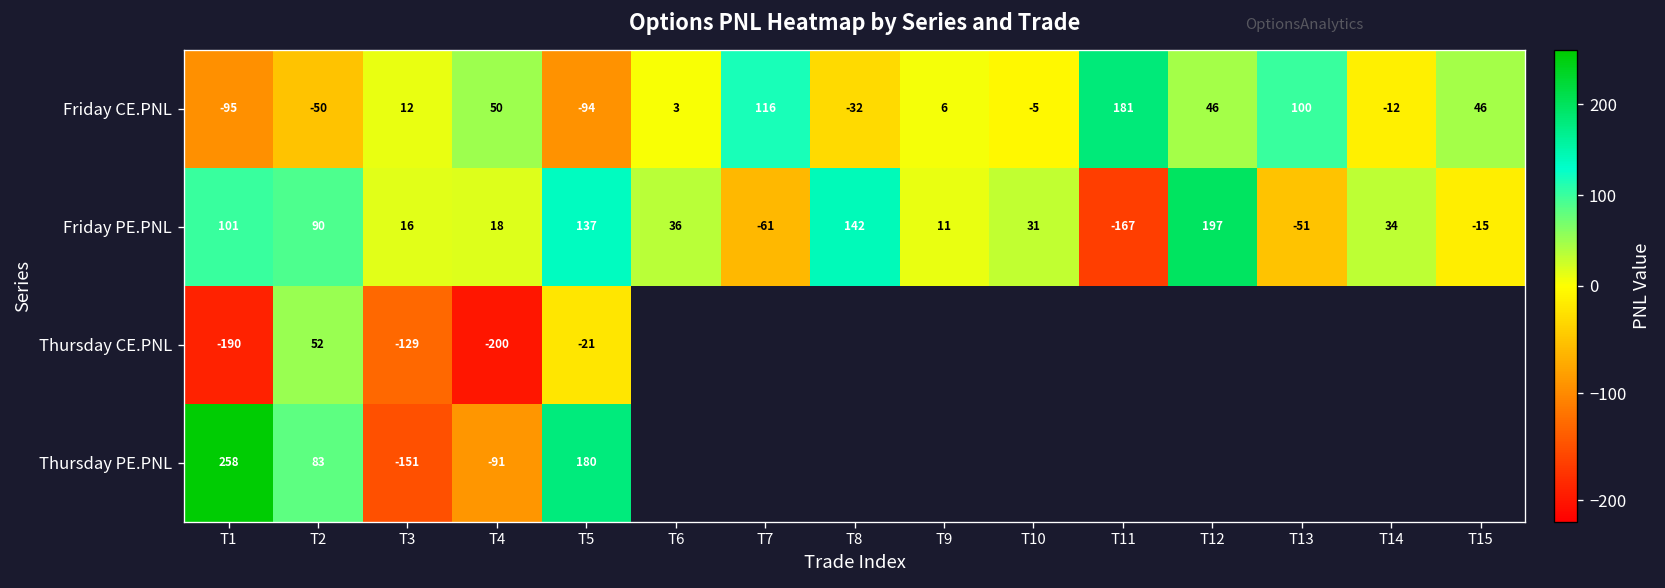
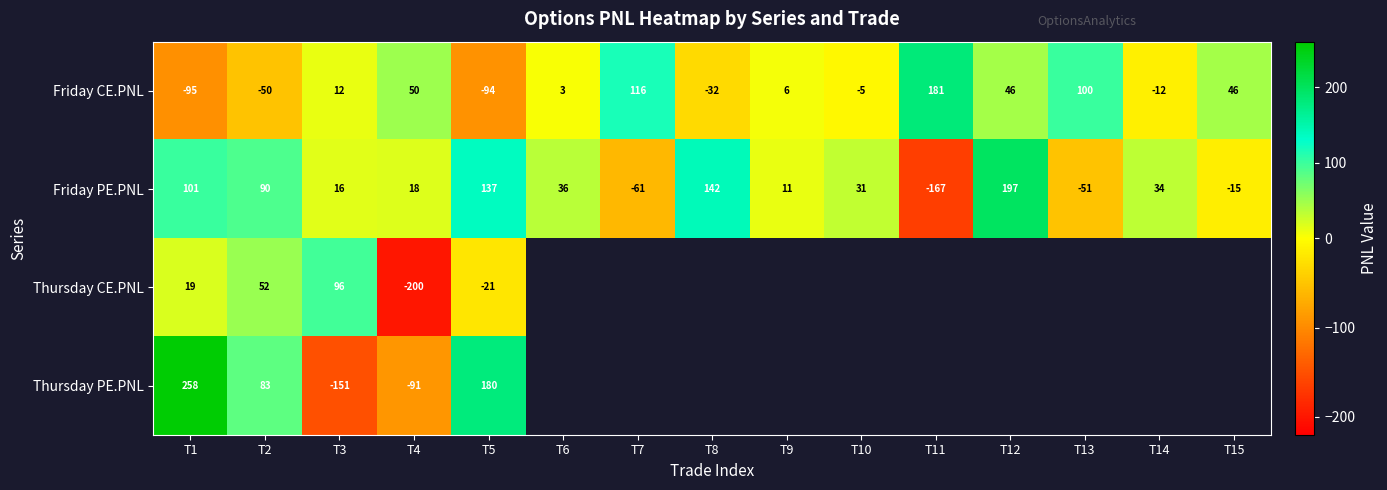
  {
    "Friday CE.PNL": {
      "T1": -95,
      "T2": -50,
      "T3": 12,
      "T4": 50,
      "T5": -94,
      "T6": 3,
      "T7": 116,
      "T8": -32,
      "T9": 6,
      "T10": -5,
      "T11": 181,
      "T12": 46,
      "T13": 100,
      "T14": -12,
      "T15": 46
    },
    "Friday PE.PNL": {
      "T1": 101,
      "T2": 90,
      "T3": 16,
      "T4": 18,
      "T5": 137,
      "T6": 36,
      "T7": -61,
      "T8": 142,
      "T9": 11,
      "T10": 31,
      "T11": -167,
      "T12": 197,
      "T13": -51,
      "T14": 34,
      "T15": -15
    },
    "Thursday CE.PNL": {
-     "T1": -190,
+     "T1": 19,
      "T2": 52,
-     "T3": -129,
+     "T3": 96,
      "T4": -200,
      "T5": -21
    },
    "Thursday PE.PNL": {
      "T1": 258,
      "T2": 83,
      "T3": -151,
      "T4": -91,
      "T5": 180
    }
  }
